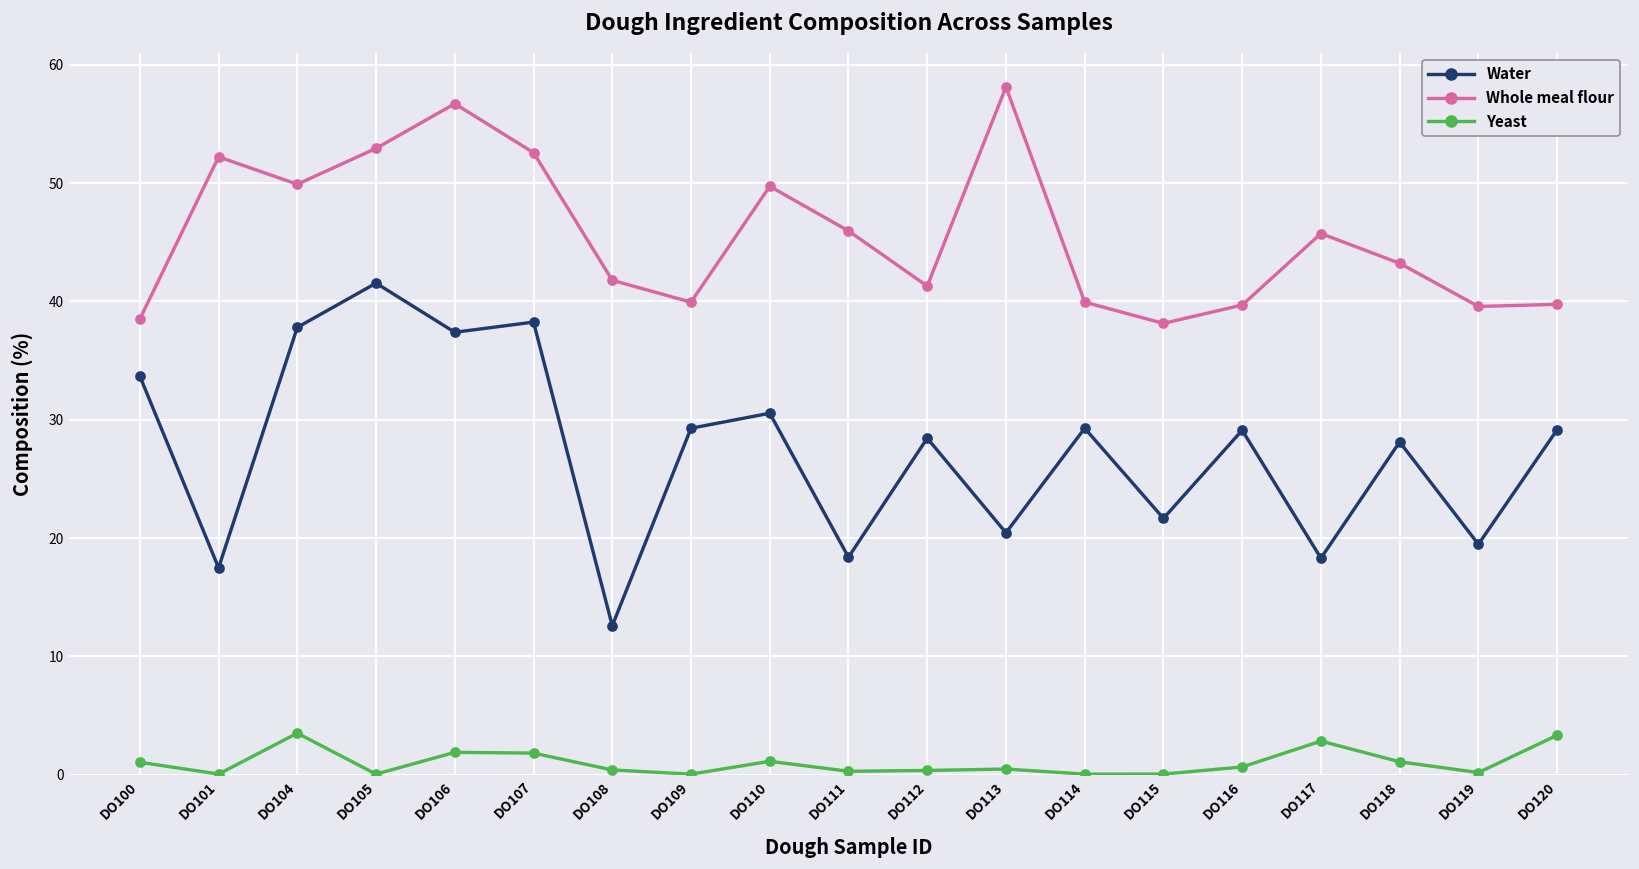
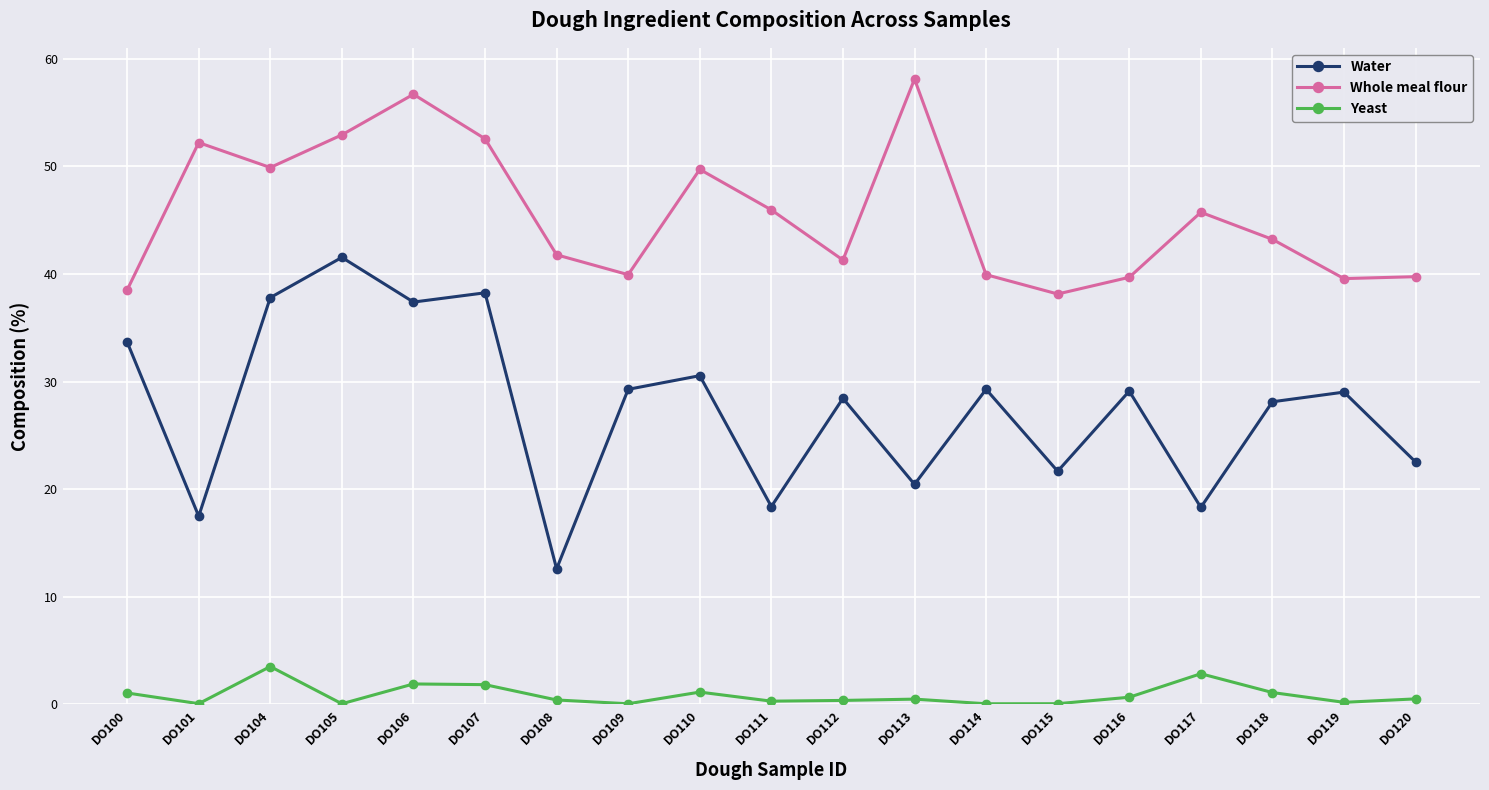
  {
    "Water": {
      "DO100": 33.7,
      "DO101": 17.5,
      "DO104": 37.8,
      "DO105": 41.5,
      "DO106": 37.4,
      "DO107": 38.3,
      "DO108": 12.6,
      "DO109": 29.3,
      "DO110": 30.5,
      "DO111": 18.4,
      "DO112": 28.4,
      "DO113": 20.4,
      "DO114": 29.3,
      "DO115": 21.7,
      "DO116": 29.1,
      "DO117": 18.3,
      "DO118": 28.1,
-     "DO119": 19.5,
-     "DO120": 29.2
+     "DO119": 29.0,
+     "DO120": 22.5
    },
    "Whole meal flour": {
      "DO100": 38.5,
      "DO101": 52.2,
      "DO104": 49.9,
      "DO105": 52.9,
      "DO106": 56.7,
      "DO107": 52.6,
      "DO108": 41.8,
      "DO109": 39.9,
      "DO110": 49.7,
      "DO111": 46.0,
      "DO112": 41.3,
      "DO113": 58.1,
      "DO114": 39.9,
      "DO115": 38.1,
      "DO116": 39.7,
      "DO117": 45.7,
      "DO118": 43.2,
      "DO119": 39.6,
      "DO120": 39.8
    },
    "Yeast": {
      "DO100": 1.1,
      "DO101": 0.1,
      "DO104": 3.5,
      "DO105": 0.1,
      "DO106": 1.9,
      "DO107": 1.8,
      "DO108": 0.4,
      "DO109": 0.1,
      "DO110": 1.1,
      "DO111": 0.3,
      "DO112": 0.4,
      "DO113": 0.5,
      "DO114": 0.1,
      "DO115": 0.1,
      "DO116": 0.7,
      "DO117": 2.8,
      "DO118": 1.1,
      "DO119": 0.2,
-     "DO120": 3.3
+     "DO120": 0.5
    }
  }
